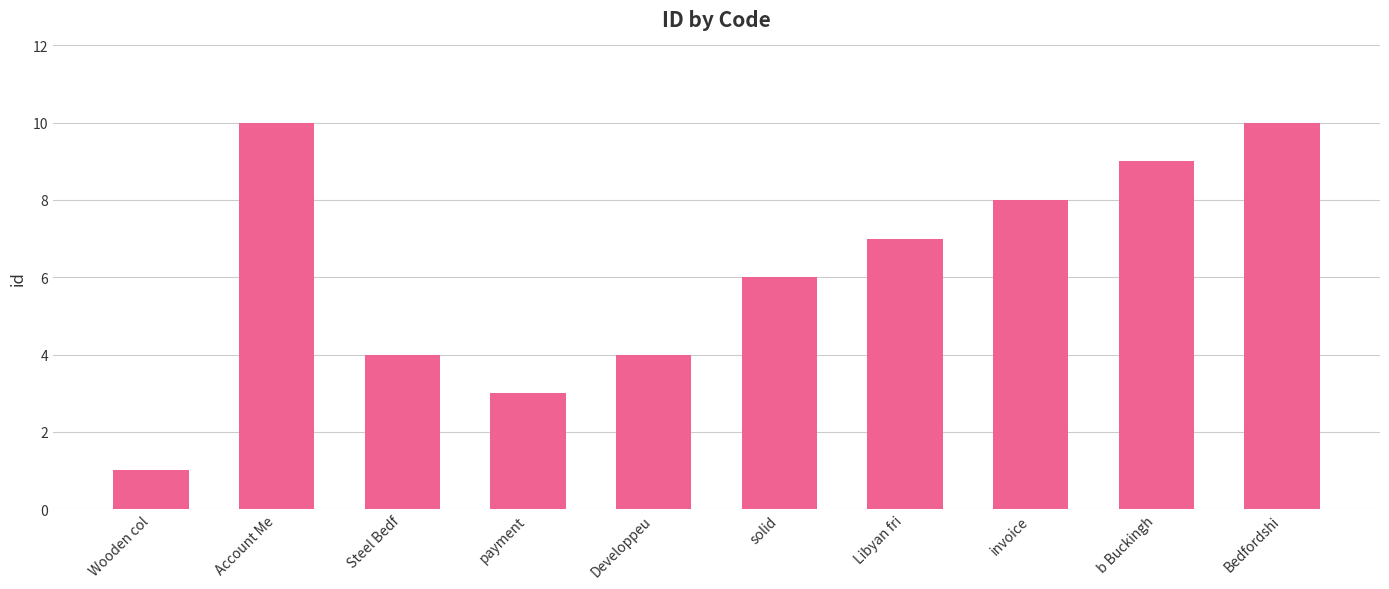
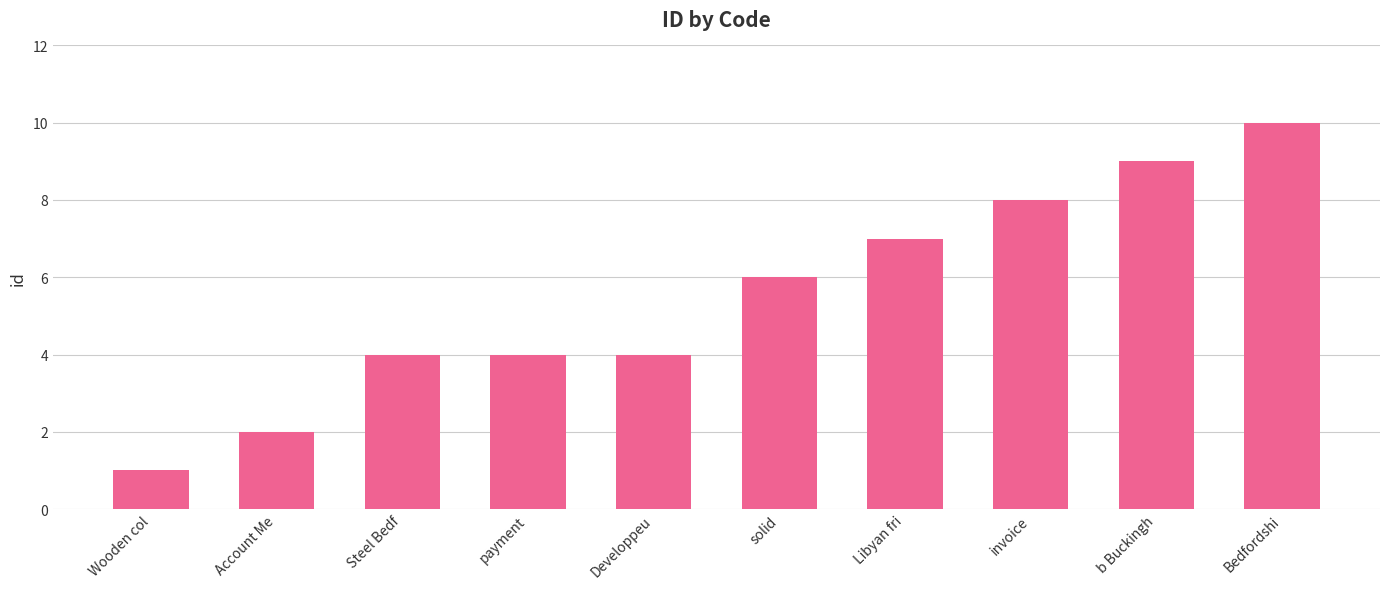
  {
    "Wooden col": 1,
-   "Account Me": 10,
+   "Account Me": 2,
    "Steel Bedf": 4,
-   "payment": 3,
+   "payment": 4,
    "Developpeu": 4,
    "solid": 6,
    "Libyan fri": 7,
    "invoice": 8,
    "b Buckingh": 9,
    "Bedfordshi": 10
  }
